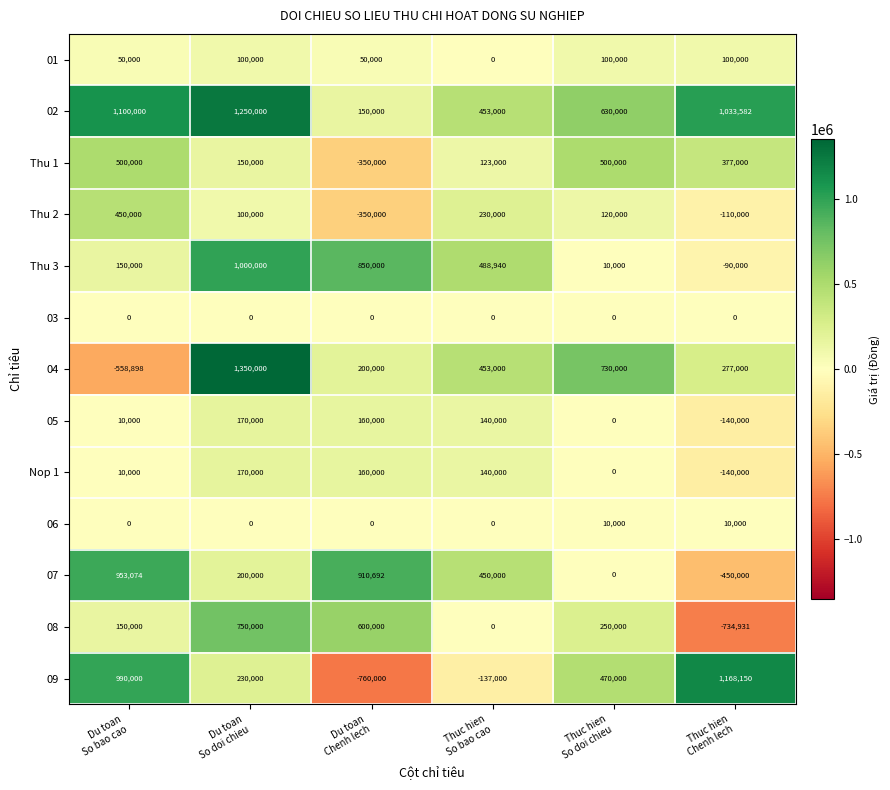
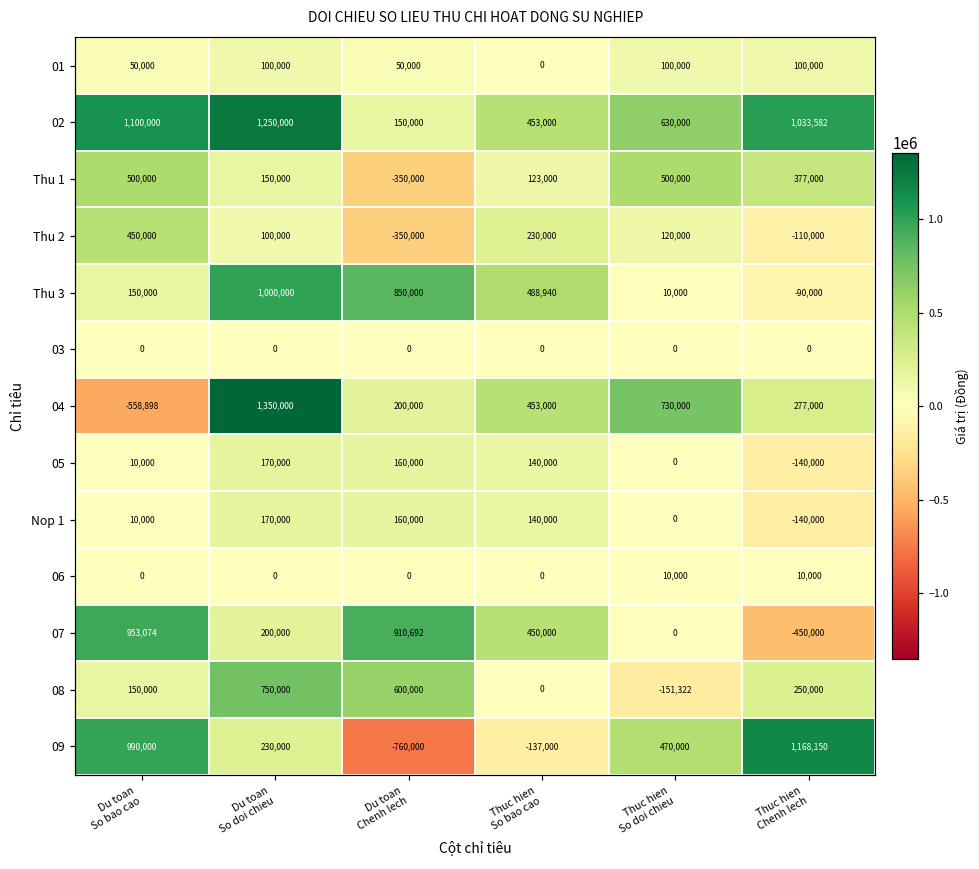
  {
    "01": {
      "Du toan So bao cao": "50,000",
      "Du toan So doi chieu": "100,000",
      "Du toan Chenh lech": "50,000",
      "Thuc hien So bao cao": "0",
      "Thuc hien So doi chieu": "100,000",
      "Thuc hien Chenh lech": "100,000"
    },
    "02": {
      "Du toan So bao cao": "1,100,000",
      "Du toan So doi chieu": "1,250,000",
      "Du toan Chenh lech": "150,000",
      "Thuc hien So bao cao": "453,000",
      "Thuc hien So doi chieu": "630,000",
      "Thuc hien Chenh lech": "1,033,582"
    },
    "Thu 1": {
      "Du toan So bao cao": "500,000",
      "Du toan So doi chieu": "150,000",
      "Du toan Chenh lech": "-350,000",
      "Thuc hien So bao cao": "123,000",
      "Thuc hien So doi chieu": "500,000",
      "Thuc hien Chenh lech": "377,000"
    },
    "Thu 2": {
      "Du toan So bao cao": "450,000",
      "Du toan So doi chieu": "100,000",
      "Du toan Chenh lech": "-350,000",
      "Thuc hien So bao cao": "230,000",
      "Thuc hien So doi chieu": "120,000",
      "Thuc hien Chenh lech": "-110,000"
    },
    "Thu 3": {
      "Du toan So bao cao": "150,000",
      "Du toan So doi chieu": "1,000,000",
      "Du toan Chenh lech": "850,000",
      "Thuc hien So bao cao": "488,940",
      "Thuc hien So doi chieu": "10,000",
      "Thuc hien Chenh lech": "-90,000"
    },
    "03": {
      "Du toan So bao cao": "0",
      "Du toan So doi chieu": "0",
      "Du toan Chenh lech": "0",
      "Thuc hien So bao cao": "0",
      "Thuc hien So doi chieu": "0",
      "Thuc hien Chenh lech": "0"
    },
    "04": {
      "Du toan So bao cao": "-558,898",
      "Du toan So doi chieu": "1,350,000",
      "Du toan Chenh lech": "200,000",
      "Thuc hien So bao cao": "453,000",
      "Thuc hien So doi chieu": "730,000",
      "Thuc hien Chenh lech": "277,000"
    },
    "05": {
      "Du toan So bao cao": "10,000",
      "Du toan So doi chieu": "170,000",
      "Du toan Chenh lech": "160,000",
      "Thuc hien So bao cao": "140,000",
      "Thuc hien So doi chieu": "0",
      "Thuc hien Chenh lech": "-140,000"
    },
    "Nop 1": {
      "Du toan So bao cao": "10,000",
      "Du toan So doi chieu": "170,000",
      "Du toan Chenh lech": "160,000",
      "Thuc hien So bao cao": "140,000",
      "Thuc hien So doi chieu": "0",
      "Thuc hien Chenh lech": "-140,000"
    },
    "06": {
      "Du toan So bao cao": "0",
      "Du toan So doi chieu": "0",
      "Du toan Chenh lech": "0",
      "Thuc hien So bao cao": "0",
      "Thuc hien So doi chieu": "10,000",
      "Thuc hien Chenh lech": "10,000"
    },
    "07": {
      "Du toan So bao cao": "953,074",
      "Du toan So doi chieu": "200,000",
      "Du toan Chenh lech": "910,692",
      "Thuc hien So bao cao": "450,000",
      "Thuc hien So doi chieu": "0",
      "Thuc hien Chenh lech": "-450,000"
    },
    "08": {
      "Du toan So bao cao": "150,000",
      "Du toan So doi chieu": "750,000",
      "Du toan Chenh lech": "600,000",
      "Thuc hien So bao cao": "0",
-     "Thuc hien So doi chieu": "250,000",
-     "Thuc hien Chenh lech": "-734,931"
+     "Thuc hien So doi chieu": "-151,322",
+     "Thuc hien Chenh lech": "250,000"
    },
    "09": {
      "Du toan So bao cao": "990,000",
      "Du toan So doi chieu": "230,000",
      "Du toan Chenh lech": "-760,000",
      "Thuc hien So bao cao": "-137,000",
      "Thuc hien So doi chieu": "470,000",
      "Thuc hien Chenh lech": "1,168,150"
    }
  }
